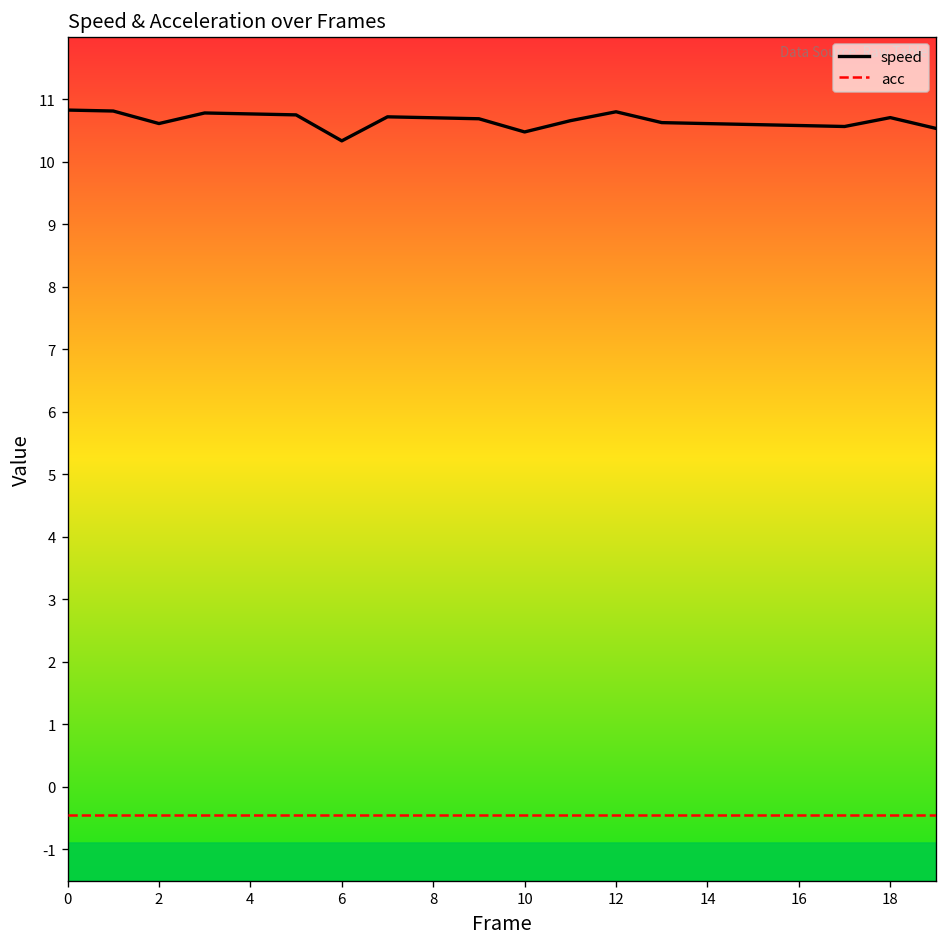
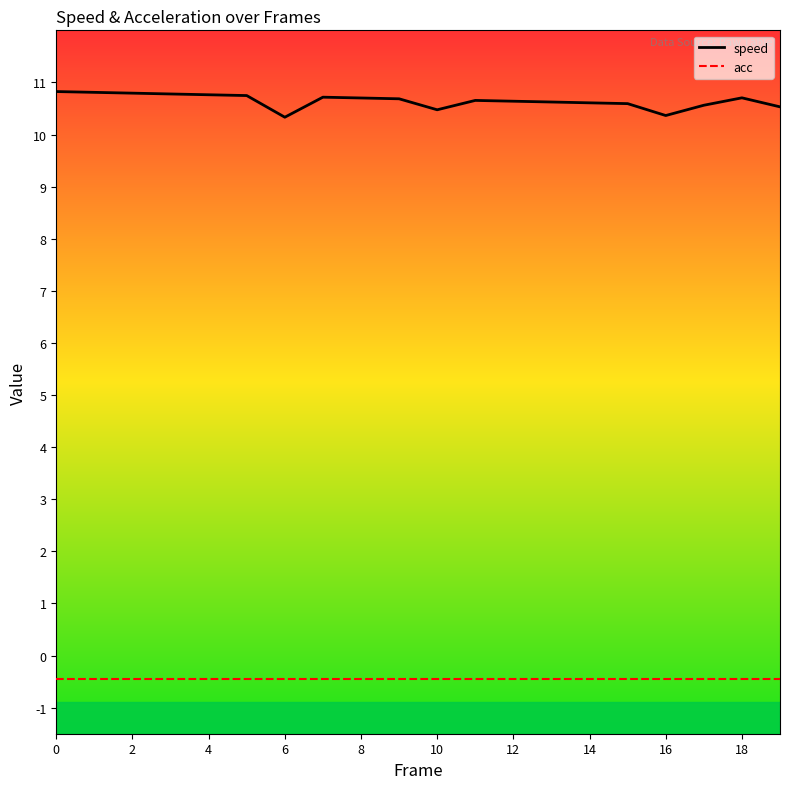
  {
    "speed": {
      "0": 10.8,
-     "2": 10.6,
+     "2": 10.8,
      "4": 10.8,
      "6": 10.3,
      "8": 10.7,
      "10": 10.5,
-     "12": 10.8,
+     "12": 10.6,
      "14": 10.6,
-     "16": 10.6,
+     "16": 10.4,
      "18": 10.7
    },
    "acc": {
      "0": -0.5,
      "2": -0.5,
      "4": -0.5,
      "6": -0.5,
      "8": -0.5,
      "10": -0.5,
      "12": -0.5,
      "14": -0.5,
      "16": -0.5,
      "18": -0.5
    }
  }
